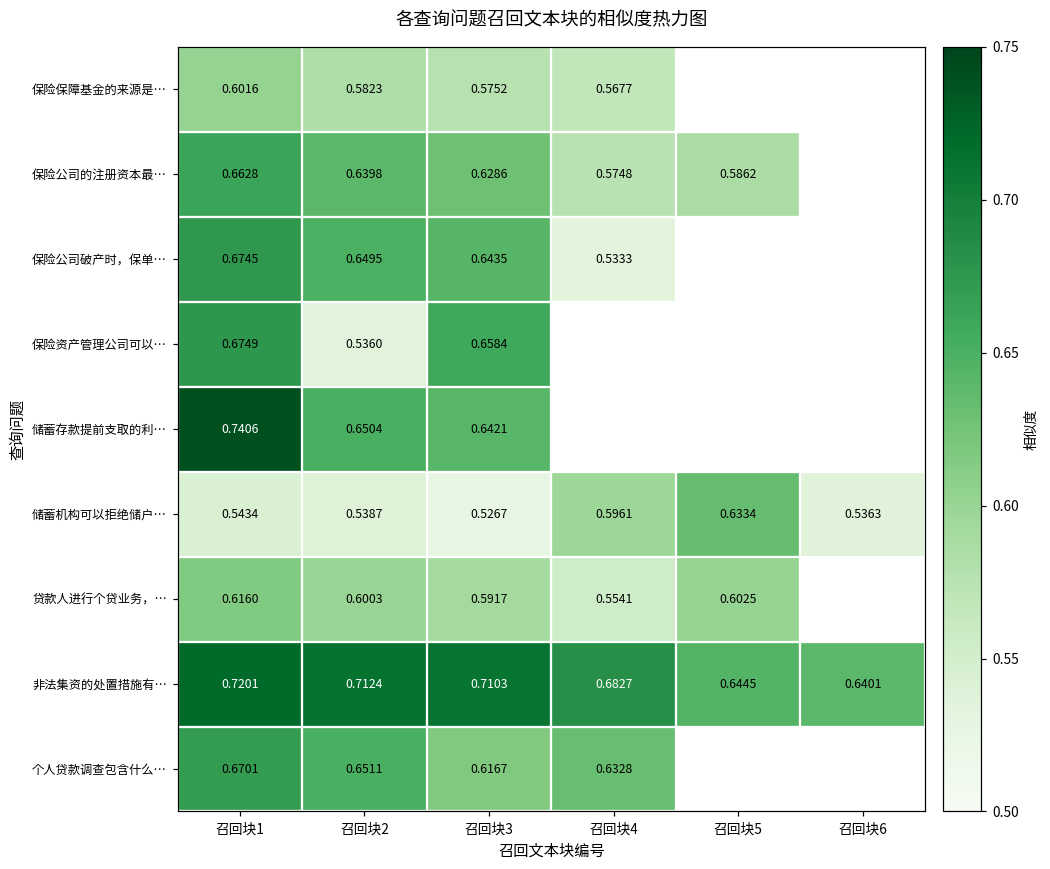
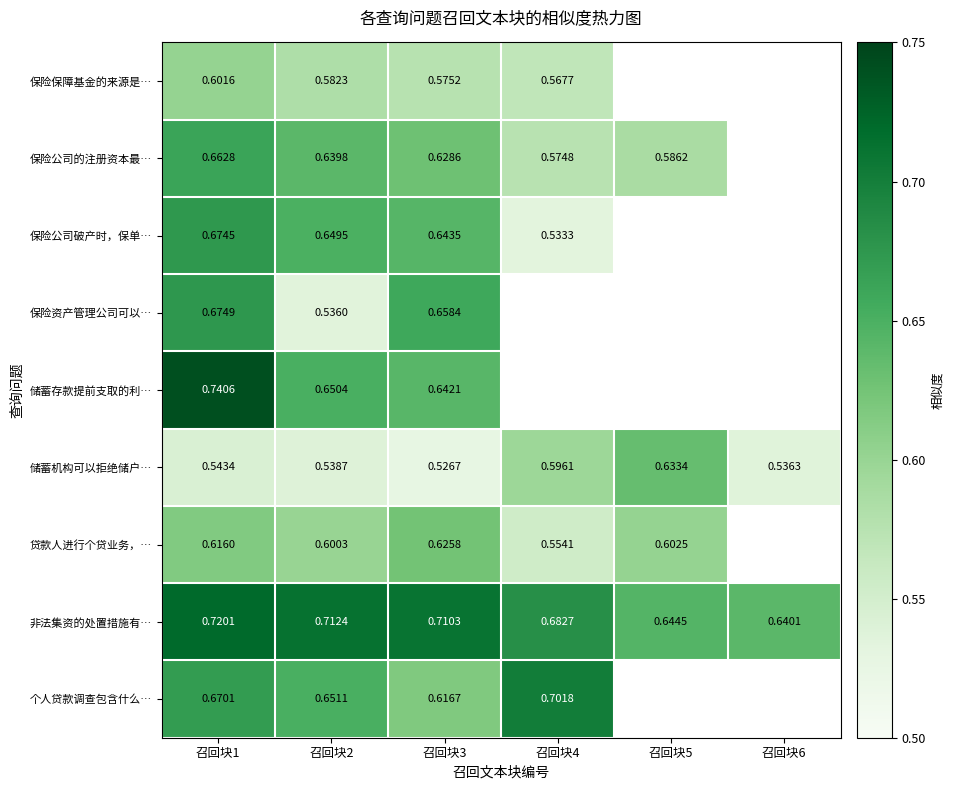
  {
    "保险保障基金的来源是…": {
      "召回块1": 0.6016,
      "召回块2": 0.5823,
      "召回块3": 0.5752,
      "召回块4": 0.5677
    },
    "保险公司的注册资本最…": {
      "召回块1": 0.6628,
      "召回块2": 0.6398,
      "召回块3": 0.6286,
      "召回块4": 0.5748,
      "召回块5": 0.5862
    },
    "保险公司破产时，保单…": {
      "召回块1": 0.6745,
      "召回块2": 0.6495,
      "召回块3": 0.6435,
      "召回块4": 0.5333
    },
    "保险资产管理公司可以…": {
      "召回块1": 0.6749,
      "召回块2": 0.5360,
      "召回块3": 0.6584
    },
    "储蓄存款提前支取的利…": {
      "召回块1": 0.7406,
      "召回块2": 0.6504,
      "召回块3": 0.6421
    },
    "储蓄机构可以拒绝储户…": {
      "召回块1": 0.5434,
      "召回块2": 0.5387,
      "召回块3": 0.5267,
      "召回块4": 0.5961,
      "召回块5": 0.6334,
      "召回块6": 0.5363
    },
    "贷款人进行个贷业务，…": {
      "召回块1": 0.6160,
      "召回块2": 0.6003,
-     "召回块3": 0.5917,
+     "召回块3": 0.6258,
      "召回块4": 0.5541,
      "召回块5": 0.6025
    },
    "非法集资的处置措施有…": {
      "召回块1": 0.7201,
      "召回块2": 0.7124,
      "召回块3": 0.7103,
      "召回块4": 0.6827,
      "召回块5": 0.6445,
      "召回块6": 0.6401
    },
    "个人贷款调查包含什么…": {
      "召回块1": 0.6701,
      "召回块2": 0.6511,
      "召回块3": 0.6167,
-     "召回块4": 0.6328
+     "召回块4": 0.7018
    }
  }
